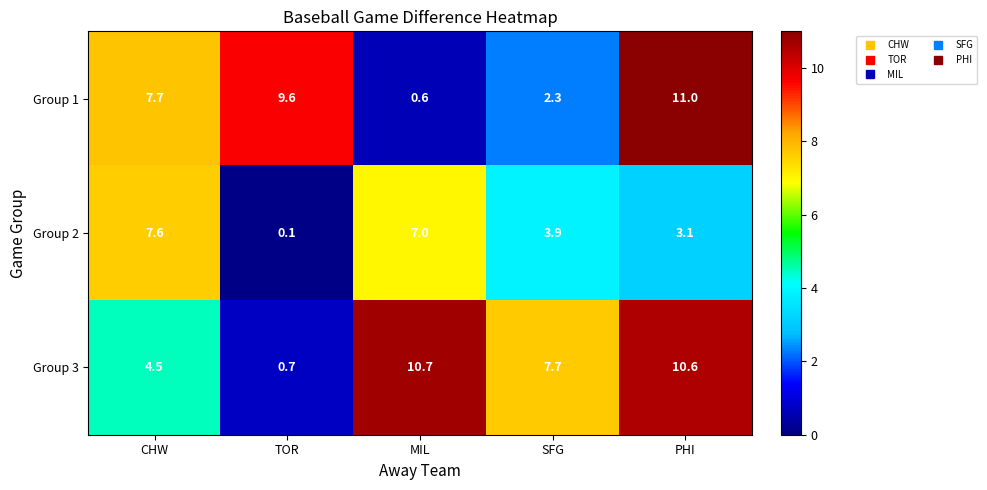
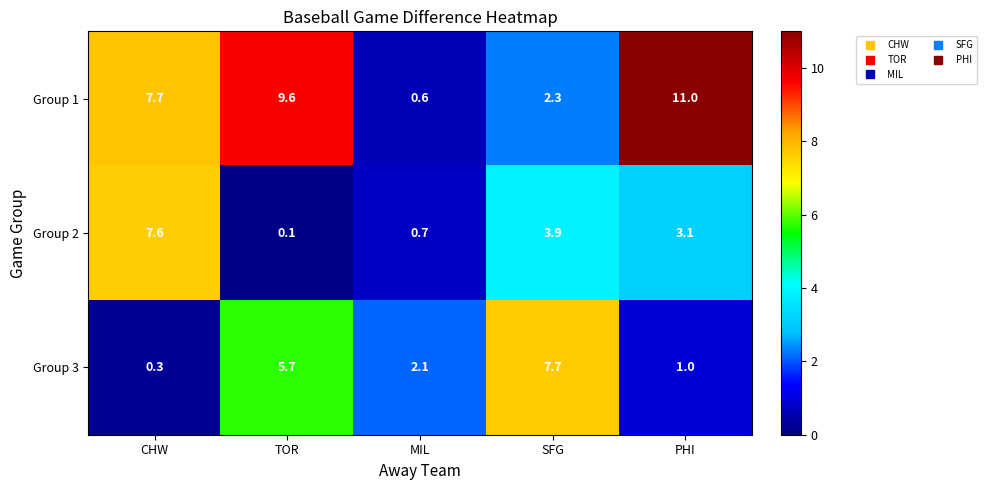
  {
    "Group 1": {
      "CHW": 7.7,
      "TOR": 9.6,
      "MIL": 0.6,
      "SFG": 2.3,
      "PHI": 11.0
    },
    "Group 2": {
      "CHW": 7.6,
      "TOR": 0.1,
-     "MIL": 7.0,
+     "MIL": 0.7,
      "SFG": 3.9,
      "PHI": 3.1
    },
    "Group 3": {
-     "CHW": 4.5,
-     "TOR": 0.7,
-     "MIL": 10.7,
+     "CHW": 0.3,
+     "TOR": 5.7,
+     "MIL": 2.1,
      "SFG": 7.7,
-     "PHI": 10.6
+     "PHI": 1.0
    }
  }
